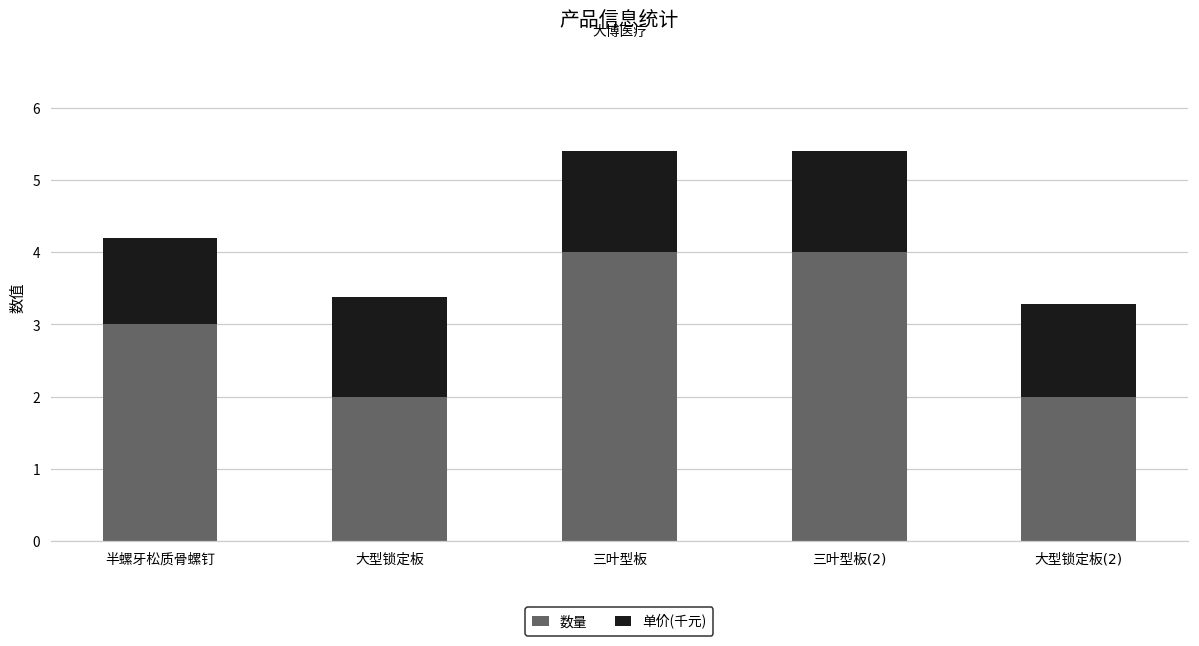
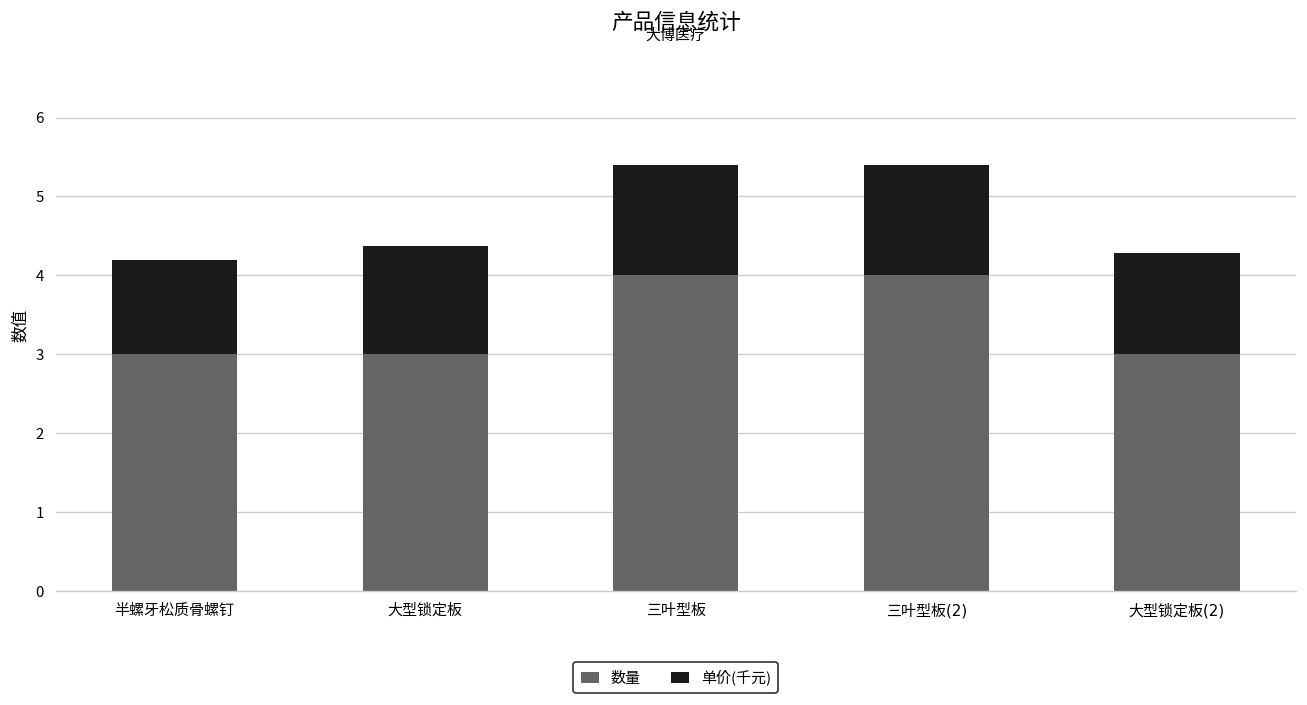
  {
    "数量": {
      "半螺牙松质骨螺钉": 3,
-     "大型锁定板": 2,
+     "大型锁定板": 3,
      "三叶型板": 4,
      "三叶型板(2)": 4,
-     "大型锁定板(2)": 2
+     "大型锁定板(2)": 3
    },
    "单价(千元)": {
      "半螺牙松质骨螺钉": 1.2,
      "大型锁定板": 1.4,
      "三叶型板": 1.4,
      "三叶型板(2)": 1.4,
      "大型锁定板(2)": 1.3
    }
  }
